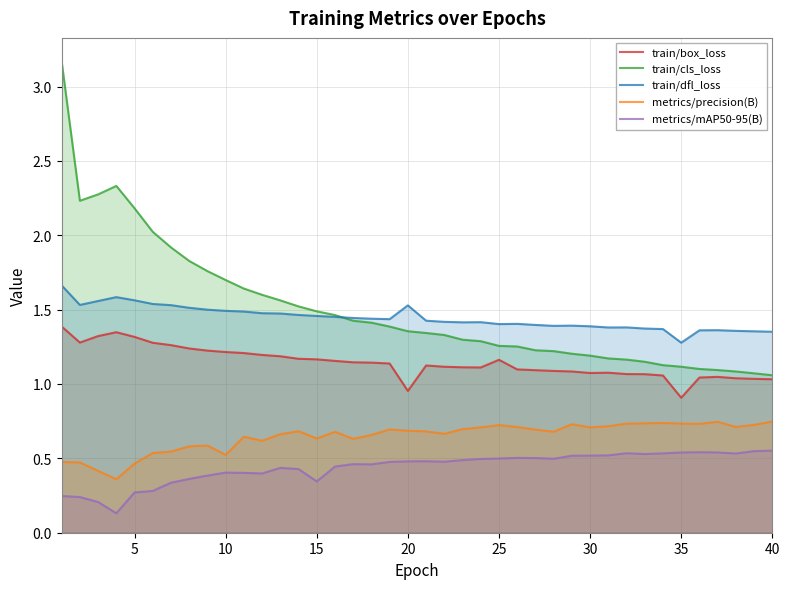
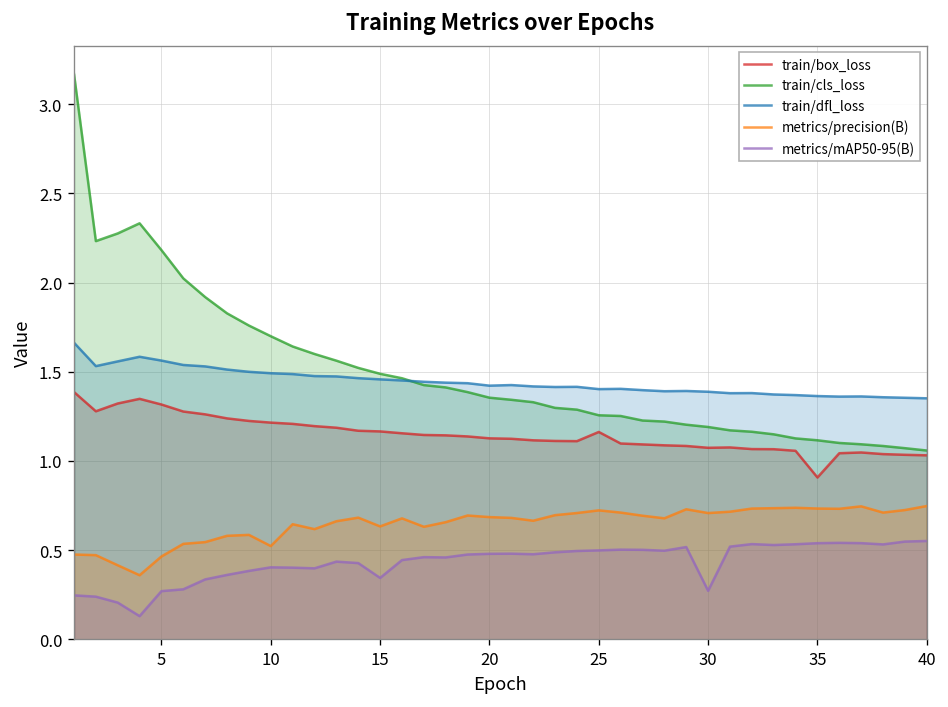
  {
    "train/box_loss": {
      "5": 1.32,
      "10": 1.22,
      "15": 1.17,
-     "20": 0.95,
+     "20": 1.13,
      "25": 1.16,
      "30": 1.07,
      "35": 0.91,
      "40": 1.03
    },
    "train/cls_loss": {
      "5": 2.18,
      "10": 1.70,
      "15": 1.49,
      "20": 1.35,
      "25": 1.26,
      "30": 1.19,
      "35": 1.12,
      "40": 1.06
    },
    "train/dfl_loss": {
      "5": 1.56,
      "10": 1.49,
      "15": 1.46,
-     "20": 1.53,
+     "20": 1.42,
      "25": 1.40,
      "30": 1.39,
-     "35": 1.28,
+     "35": 1.36,
      "40": 1.35
    },
    "metrics/precision(B)": {
      "5": 0.47,
      "10": 0.52,
      "15": 0.63,
      "20": 0.69,
      "25": 0.72,
      "30": 0.71,
      "35": 0.73,
      "40": 0.75
    },
    "metrics/mAP50-95(B)": {
      "5": 0.27,
      "10": 0.40,
      "15": 0.34,
      "20": 0.48,
      "25": 0.50,
-     "30": 0.52,
+     "30": 0.27,
      "35": 0.54,
      "40": 0.55
    }
  }
